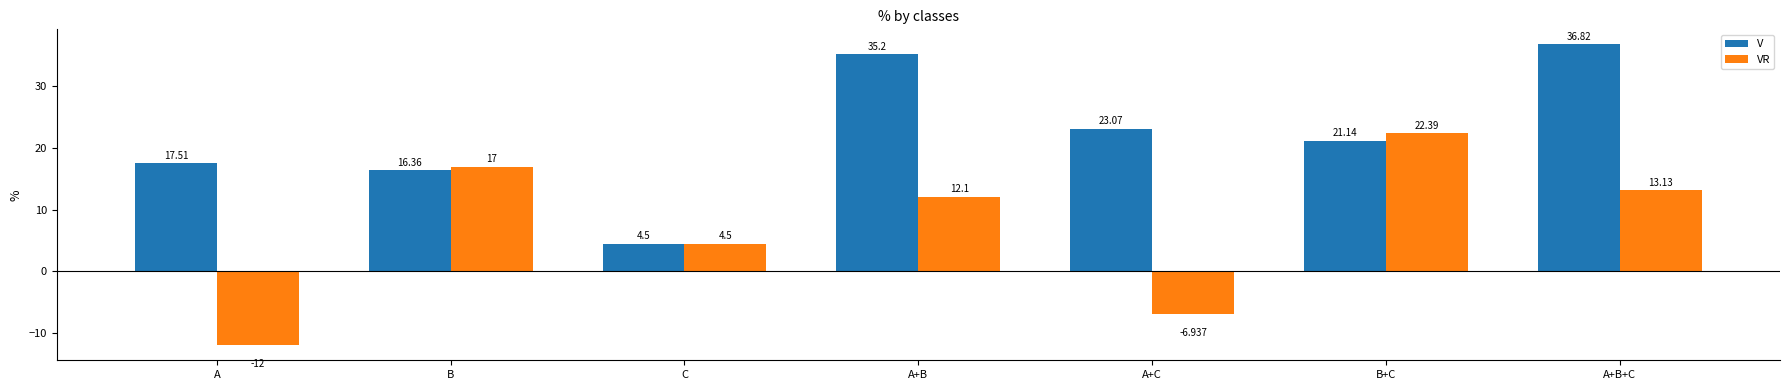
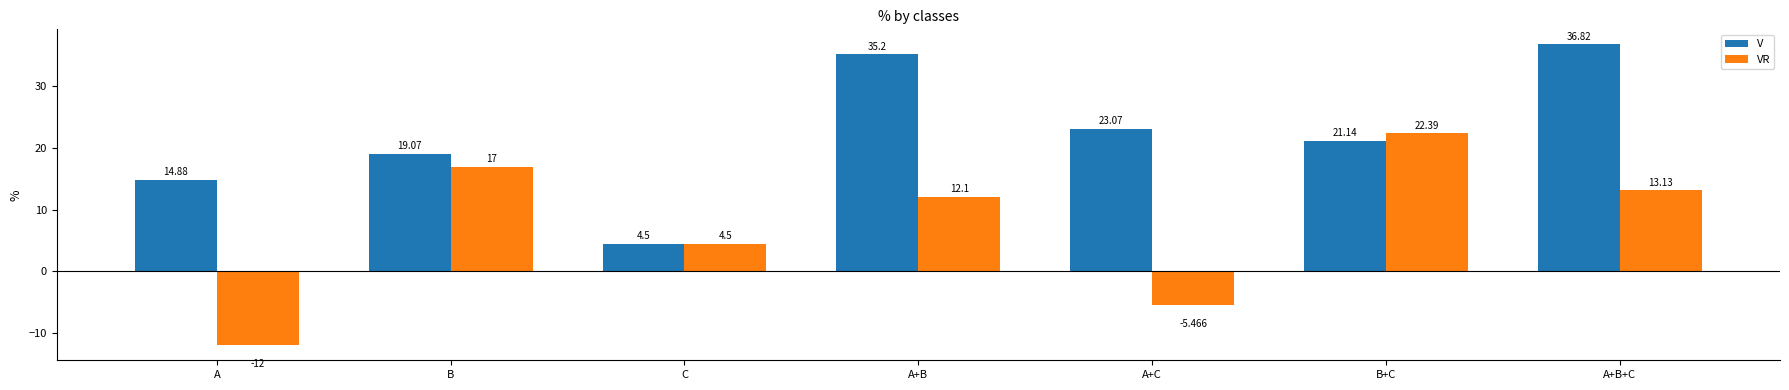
  {
    "V": {
-     "A": 17.51,
-     "B": 16.36,
+     "A": 14.88,
+     "B": 19.07,
      "C": 4.5,
      "A+B": 35.2,
      "A+C": 23.07,
      "B+C": 21.14,
      "A+B+C": 36.82
    },
    "VR": {
      "A": -12,
      "B": 17,
      "C": 4.5,
      "A+B": 12.1,
-     "A+C": -6.937,
+     "A+C": -5.466,
      "B+C": 22.39,
      "A+B+C": 13.13
    }
  }
